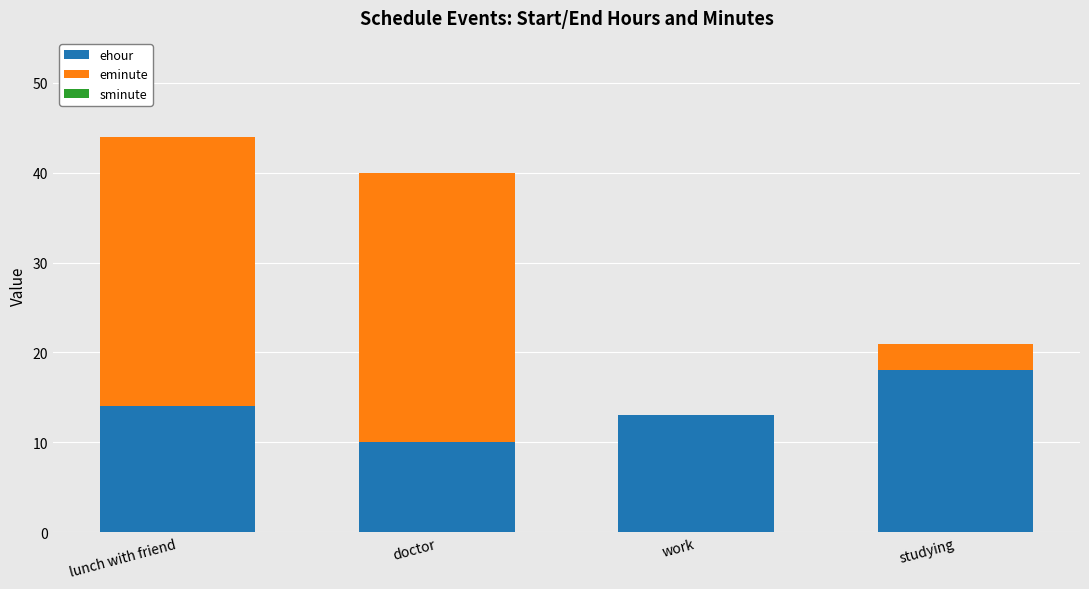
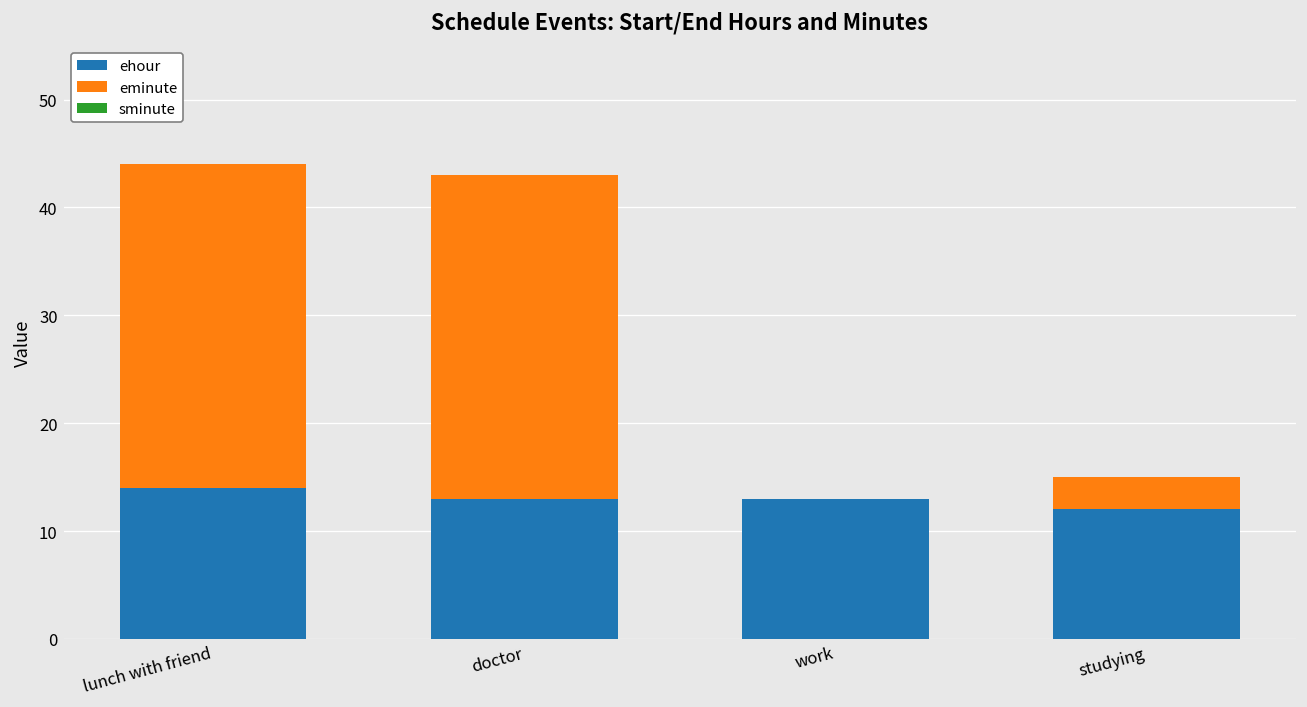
  {
    "ehour": {
      "lunch with friend": 14,
-     "doctor": 10,
+     "doctor": 13,
      "work": 13,
-     "studying": 18
+     "studying": 12
    },
    "sminute": {
      "work": 0
    }
  }
